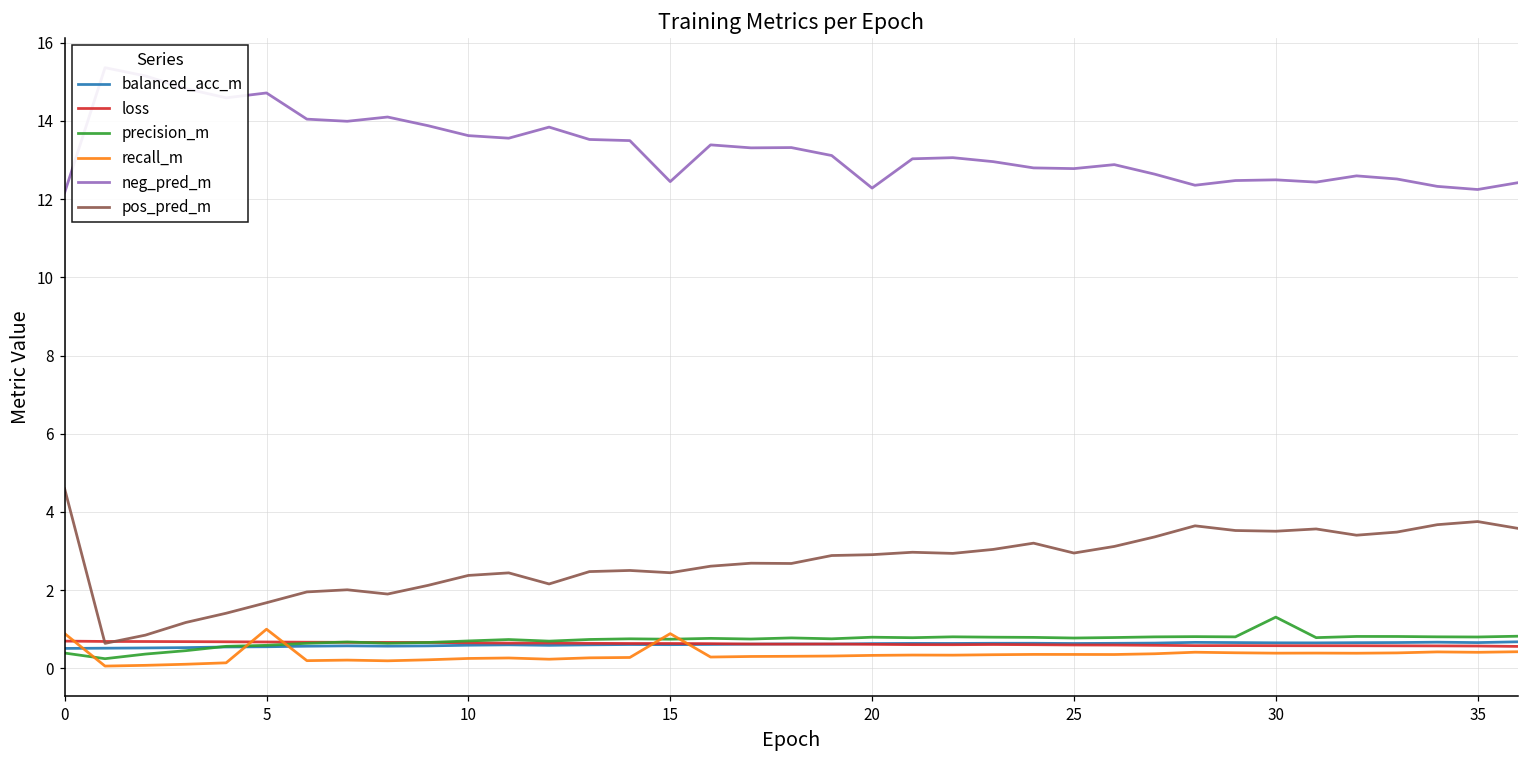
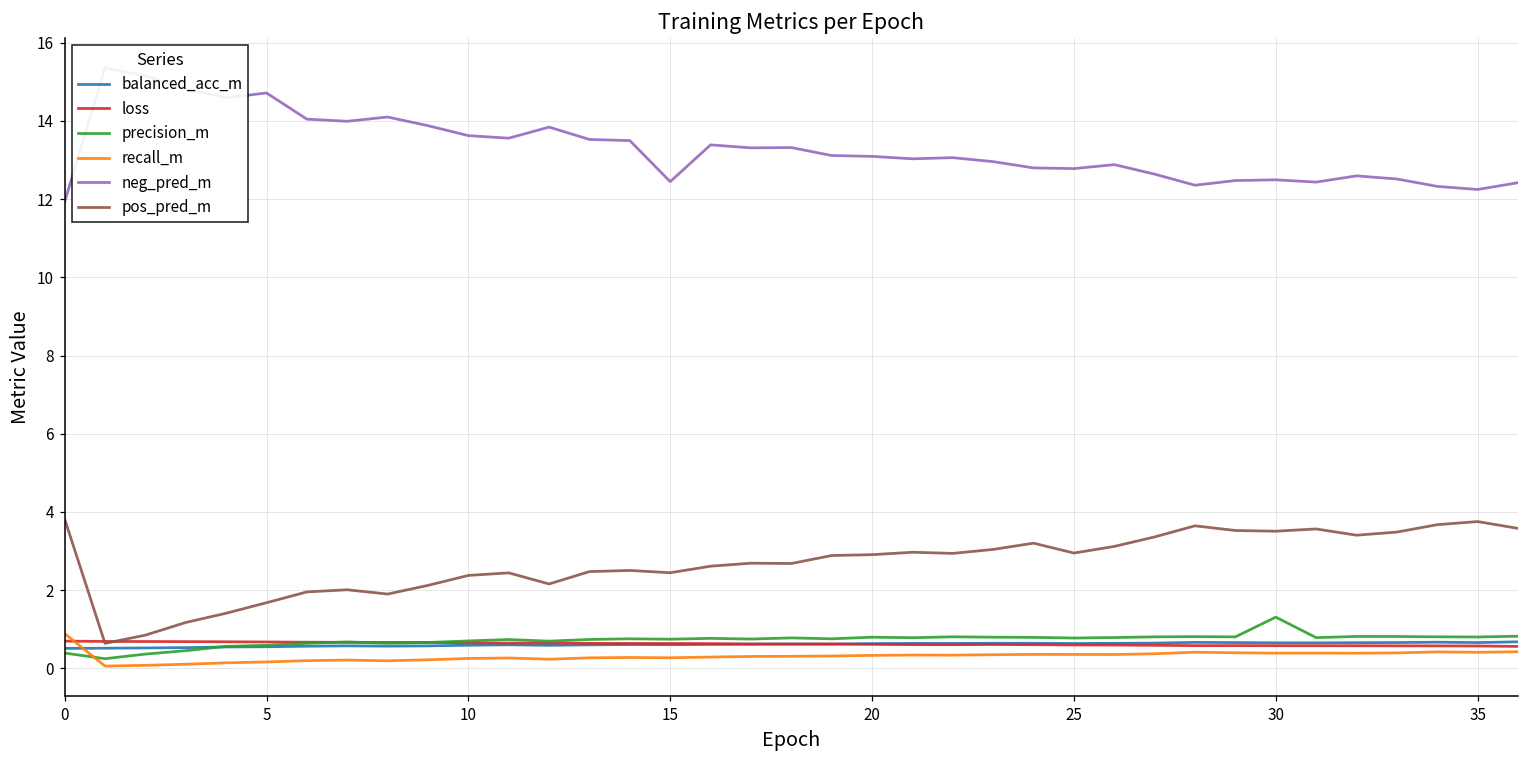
  {
    "balanced_acc_m": {
      "0": 0.5,
      "30": 0.7,
      "35": 0.7
    },
    "loss": {
      "0": 0.7,
      "5": 0.7,
      "30": 0.6,
      "35": 0.6
    },
    "precision_m": {
      "0": 0.4,
      "15": 0.7,
      "20": 0.8,
      "25": 0.8,
      "30": 1.3,
      "35": 0.8
    },
    "recall_m": {
      "0": 0.9,
-     "5": 1.0,
+     "5": 0.2,
      "10": 0.3,
-     "15": 0.9,
+     "15": 0.3,
      "20": 0.3,
      "25": 0.4,
      "30": 0.4,
      "35": 0.4
    },
    "neg_pred_m": {
-     "0": 12.2,
+     "0": 11.9,
      "5": 14.7,
      "10": 13.6,
      "15": 12.4,
-     "20": 12.3,
+     "20": 13.1,
      "25": 12.8,
      "30": 12.5,
      "35": 12.2
    },
    "pos_pred_m": {
-     "0": 4.6,
+     "0": 3.8,
      "5": 1.7,
      "10": 2.4,
      "15": 2.4,
      "20": 2.9,
      "25": 2.9,
      "30": 3.5,
      "35": 3.8
    }
  }
